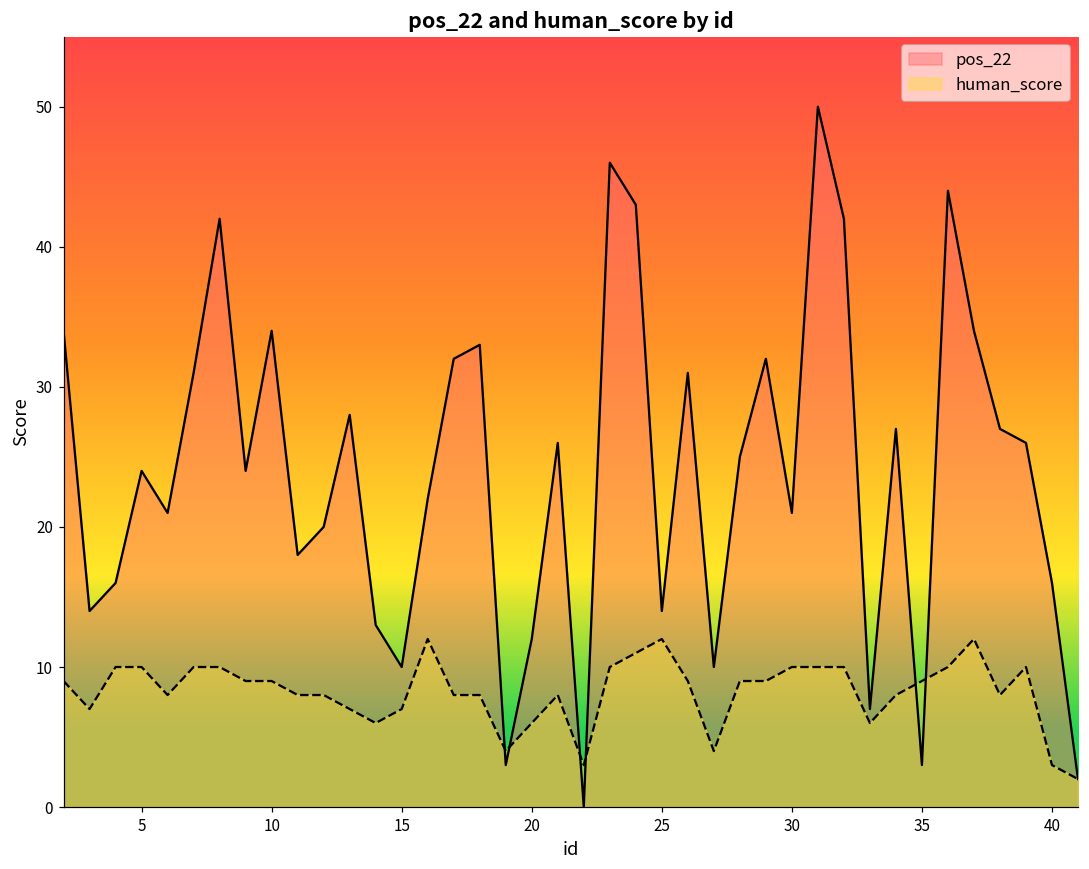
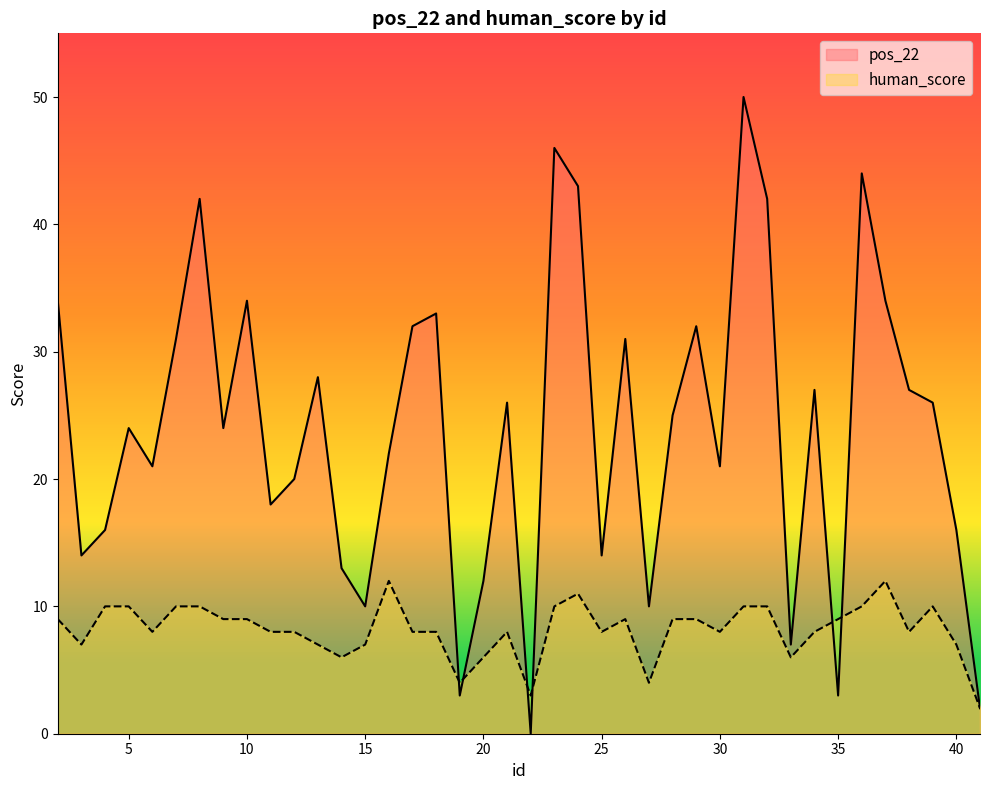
  {
    "pos_22": {
      "5": 24,
      "10": 34,
      "15": 10,
      "20": 12,
      "25": 14,
      "30": 21,
      "35": 3,
      "40": 16
    },
    "human_score": {
      "5": 10,
      "10": 9,
      "15": 7,
      "20": 6,
-     "25": 12,
-     "30": 10,
+     "25": 8,
+     "30": 8,
      "35": 9,
-     "40": 3
+     "40": 7
    }
  }
